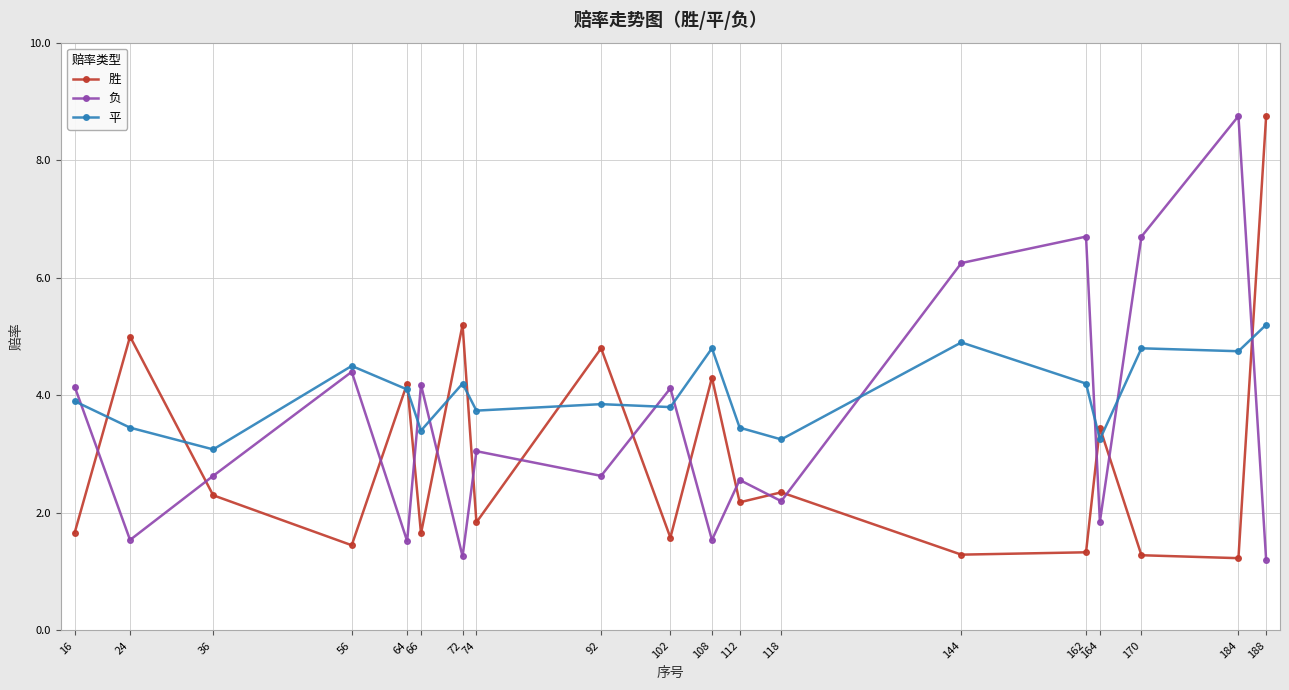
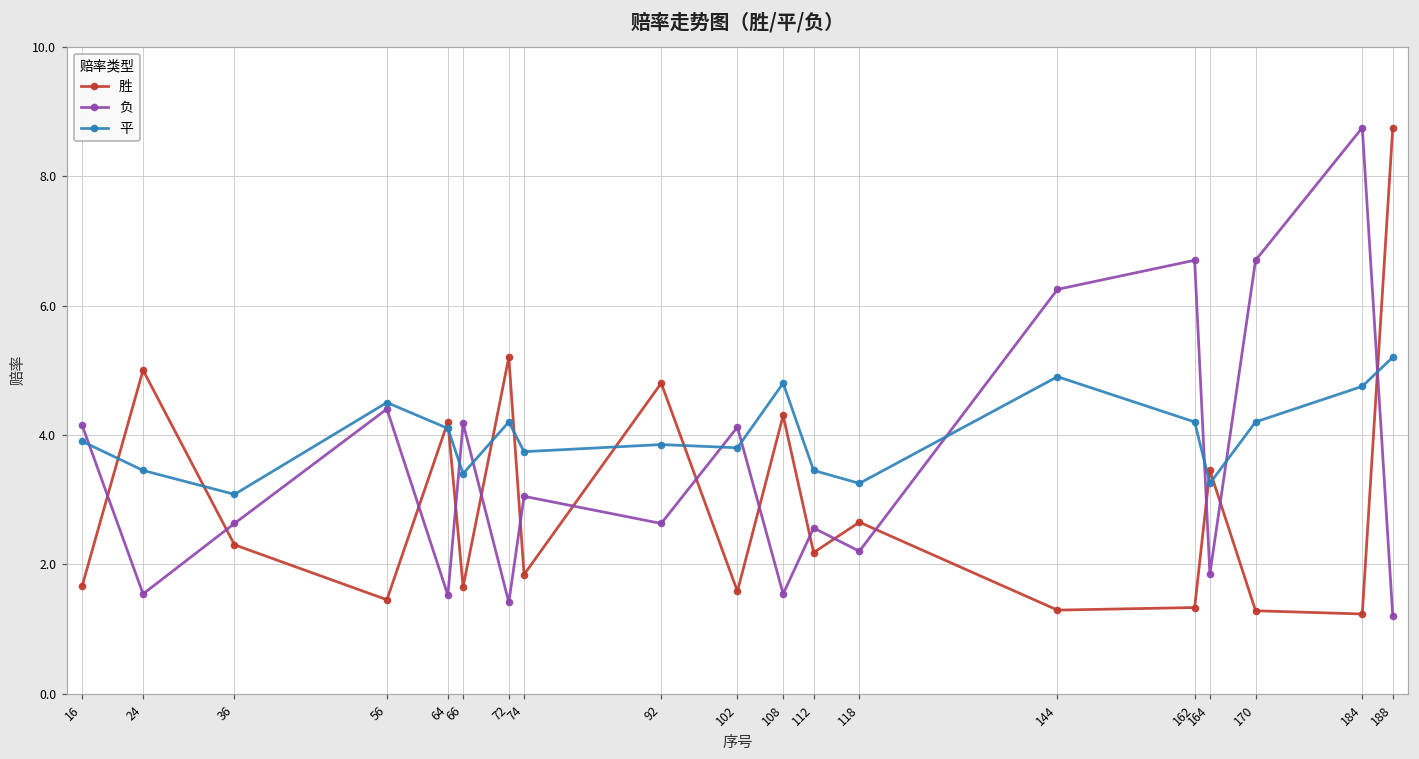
  {
    "胜": {
      "16": 1.7,
      "24": 5.0,
      "36": 2.3,
      "56": 1.5,
      "64": 4.2,
      "66": 1.7,
      "72": 5.2,
      "74": 1.8,
      "92": 4.8,
      "102": 1.6,
      "108": 4.3,
      "112": 2.2,
-     "118": 2.4,
+     "118": 2.7,
      "144": 1.3,
      "162": 1.3,
      "164": 3.5,
      "170": 1.3,
      "184": 1.2,
      "188": 8.8
    },
    "负": {
      "16": 4.2,
      "24": 1.5,
      "36": 2.6,
      "56": 4.4,
      "64": 1.5,
      "66": 4.2,
-     "72": 1.3,
+     "72": 1.4,
      "74": 3.1,
      "92": 2.6,
      "102": 4.1,
      "108": 1.5,
      "112": 2.6,
      "118": 2.2,
      "144": 6.3,
      "162": 6.7,
      "164": 1.9,
      "170": 6.7,
      "184": 8.8,
      "188": 1.2
    },
    "平": {
      "16": 3.9,
      "24": 3.5,
      "36": 3.1,
      "56": 4.5,
      "64": 4.1,
      "66": 3.4,
      "72": 4.2,
      "74": 3.7,
      "92": 3.9,
      "102": 3.8,
      "108": 4.8,
      "112": 3.5,
      "118": 3.3,
      "144": 4.9,
      "162": 4.2,
      "164": 3.3,
-     "170": 4.8,
+     "170": 4.2,
      "184": 4.8,
      "188": 5.2
    }
  }
